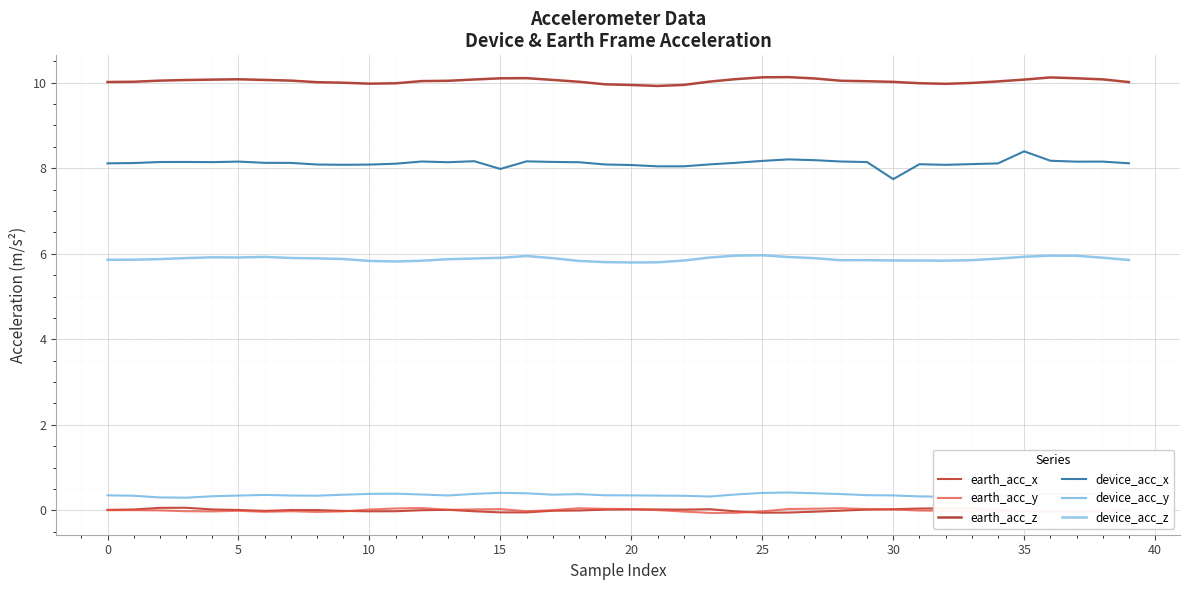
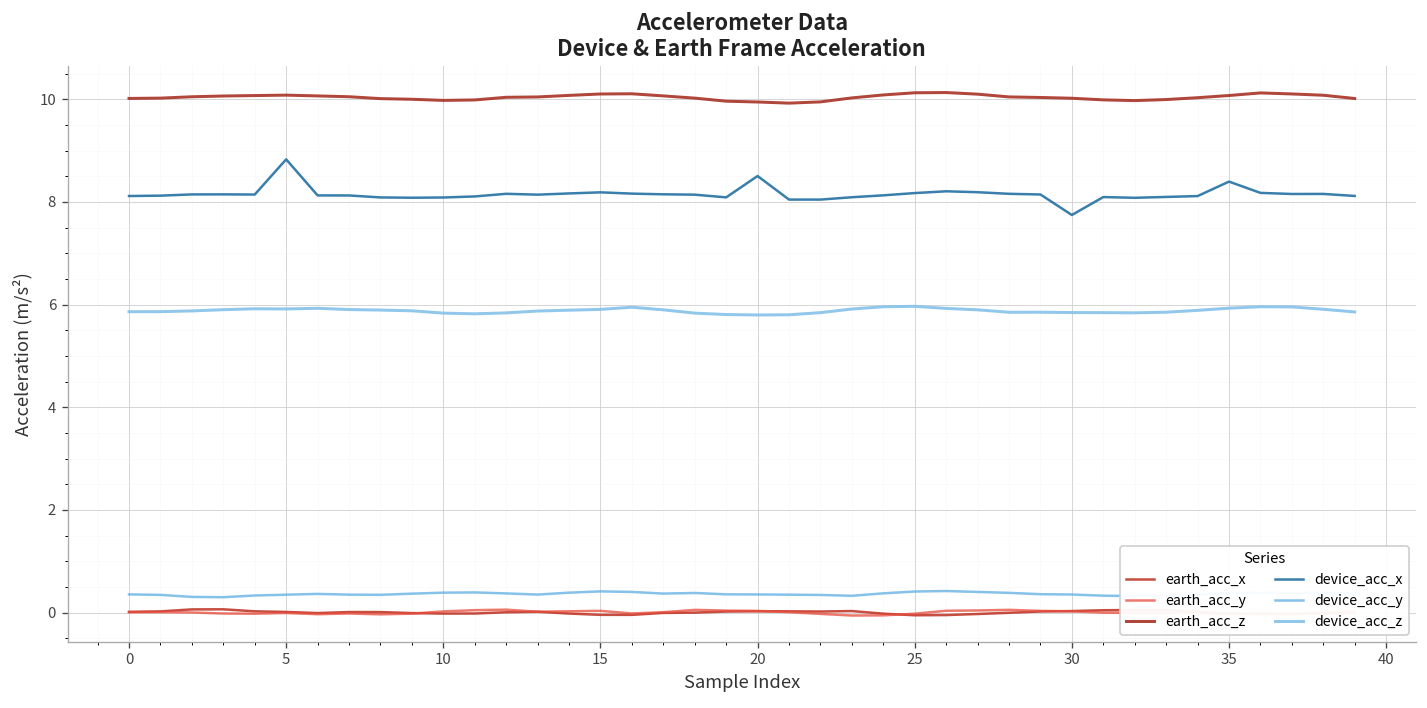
  {
    "device_acc_x": {
      "0": 8.1,
-     "5": 8.2,
+     "5": 8.8,
      "10": 8.1,
-     "15": 8.0,
-     "20": 8.1,
+     "15": 8.2,
+     "20": 8.5,
      "25": 8.2,
      "30": 7.7,
      "35": 8.4
    }
  }
